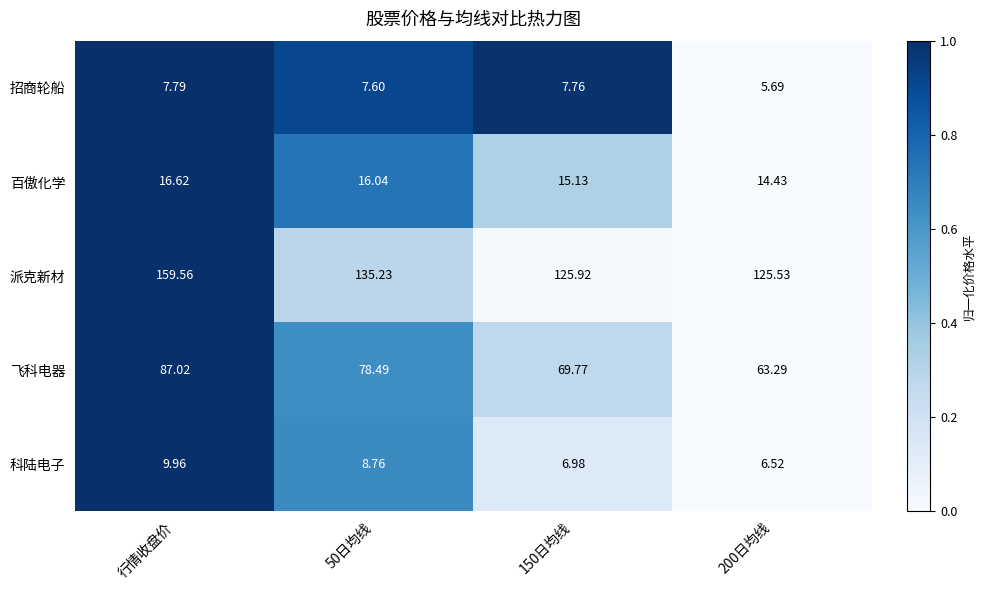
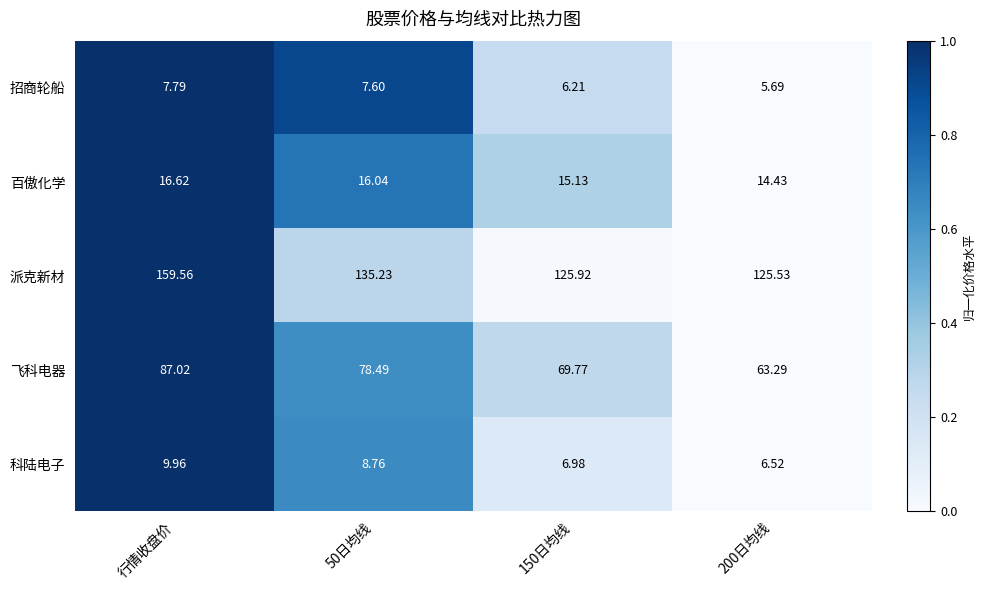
  {
    "招商轮船": {
      "行情收盘价": 7.79,
      "50日均线": 7.60,
-     "150日均线": 7.76,
+     "150日均线": 6.21,
      "200日均线": 5.69
    },
    "百傲化学": {
      "行情收盘价": 16.62,
      "50日均线": 16.04,
      "150日均线": 15.13,
      "200日均线": 14.43
    },
    "派克新材": {
      "行情收盘价": 159.56,
      "50日均线": 135.23,
      "150日均线": 125.92,
      "200日均线": 125.53
    },
    "飞科电器": {
      "行情收盘价": 87.02,
      "50日均线": 78.49,
      "150日均线": 69.77,
      "200日均线": 63.29
    },
    "科陆电子": {
      "行情收盘价": 9.96,
      "50日均线": 8.76,
      "150日均线": 6.98,
      "200日均线": 6.52
    }
  }
